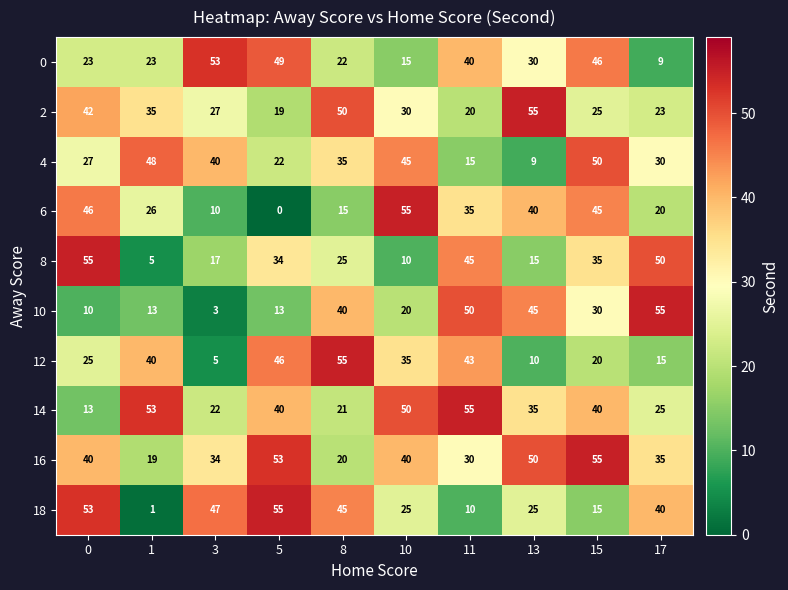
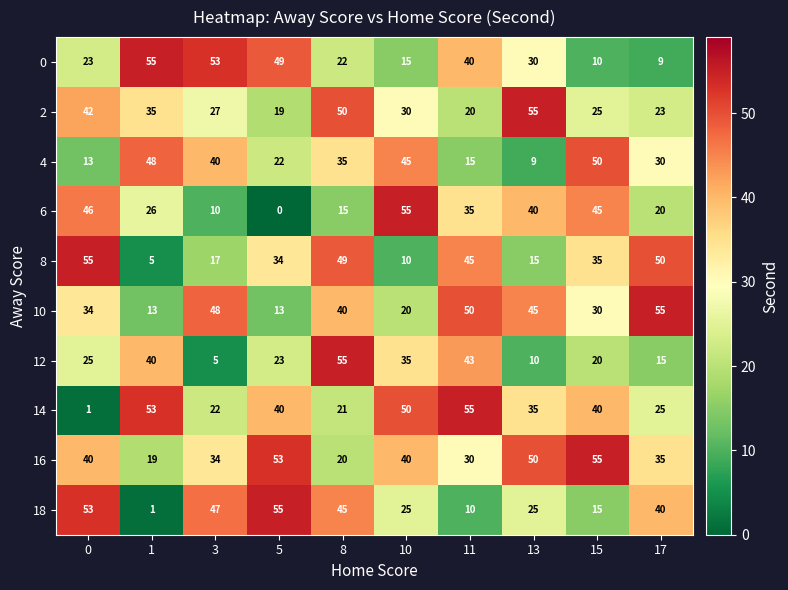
  {
    "0": {
      "0": 23,
-     "1": 23,
+     "1": 55,
      "3": 53,
      "5": 49,
      "8": 22,
      "10": 15,
      "11": 40,
      "13": 30,
-     "15": 46,
+     "15": 10,
      "17": 9
    },
    "2": {
      "0": 42,
      "1": 35,
      "3": 27,
      "5": 19,
      "8": 50,
      "10": 30,
      "11": 20,
      "13": 55,
      "15": 25,
      "17": 23
    },
    "4": {
-     "0": 27,
+     "0": 13,
      "1": 48,
      "3": 40,
      "5": 22,
      "8": 35,
      "10": 45,
      "11": 15,
      "13": 9,
      "15": 50,
      "17": 30
    },
    "6": {
      "0": 46,
      "1": 26,
      "3": 10,
      "5": 0,
      "8": 15,
      "10": 55,
      "11": 35,
      "13": 40,
      "15": 45,
      "17": 20
    },
    "8": {
      "0": 55,
      "1": 5,
      "3": 17,
      "5": 34,
-     "8": 25,
+     "8": 49,
      "10": 10,
      "11": 45,
      "13": 15,
      "15": 35,
      "17": 50
    },
    "10": {
-     "0": 10,
+     "0": 34,
      "1": 13,
-     "3": 3,
+     "3": 48,
      "5": 13,
      "8": 40,
      "10": 20,
      "11": 50,
      "13": 45,
      "15": 30,
      "17": 55
    },
    "12": {
      "0": 25,
      "1": 40,
      "3": 5,
-     "5": 46,
+     "5": 23,
      "8": 55,
      "10": 35,
      "11": 43,
      "13": 10,
      "15": 20,
      "17": 15
    },
    "14": {
-     "0": 13,
+     "0": 1,
      "1": 53,
      "3": 22,
      "5": 40,
      "8": 21,
      "10": 50,
      "11": 55,
      "13": 35,
      "15": 40,
      "17": 25
    },
    "16": {
      "0": 40,
      "1": 19,
      "3": 34,
      "5": 53,
      "8": 20,
      "10": 40,
      "11": 30,
      "13": 50,
      "15": 55,
      "17": 35
    },
    "18": {
      "0": 53,
      "1": 1,
      "3": 47,
      "5": 55,
      "8": 45,
      "10": 25,
      "11": 10,
      "13": 25,
      "15": 15,
      "17": 40
    }
  }
